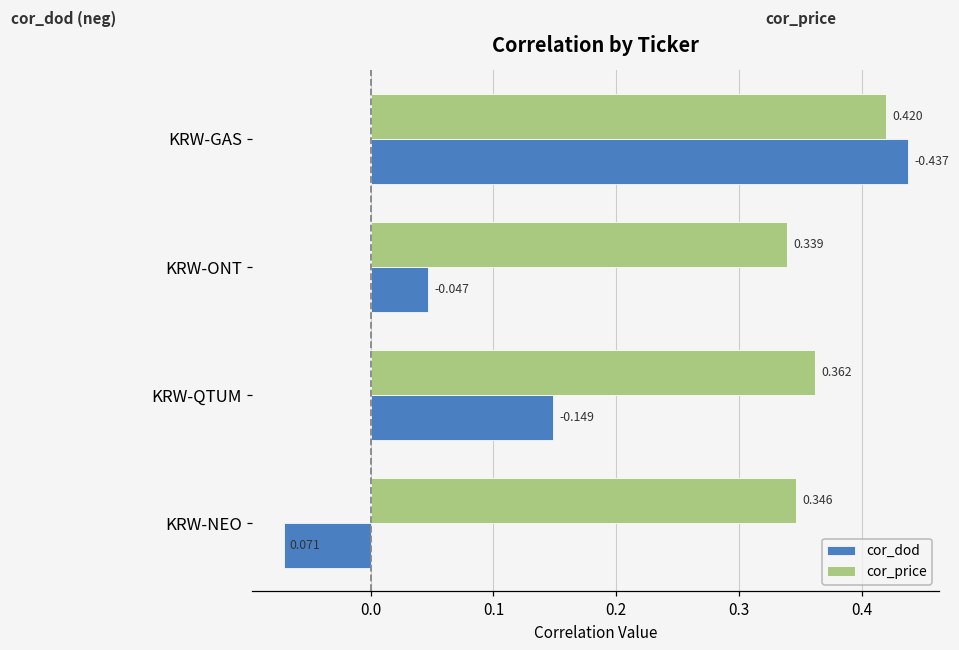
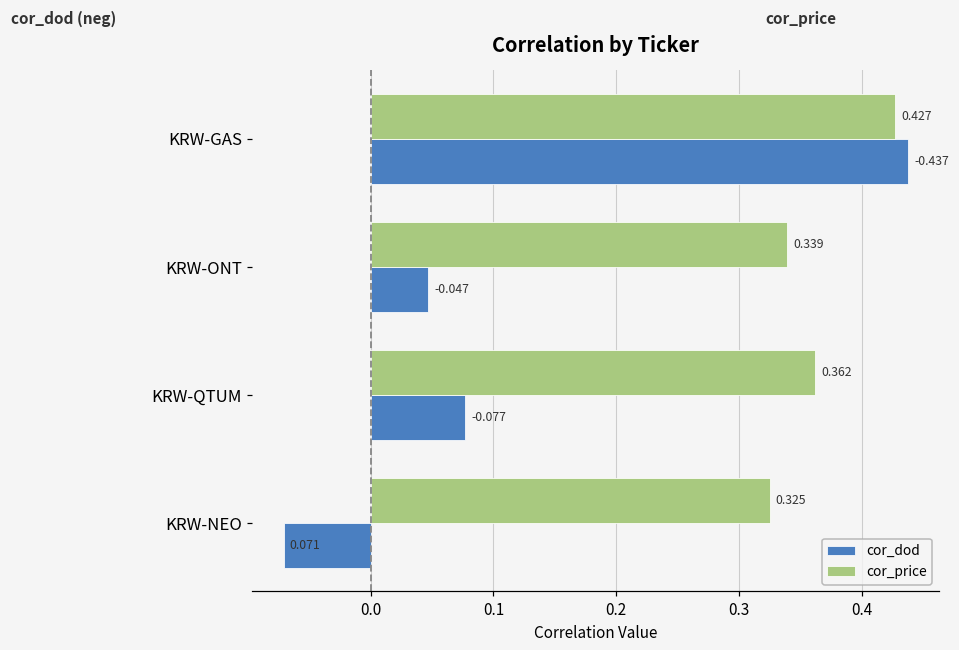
  {
    "cor_dod": {
-     "KRW-QTUM": -0.149
+     "KRW-QTUM": -0.077
    },
    "cor_price": {
-     "KRW-GAS": 0.420,
+     "KRW-GAS": 0.427,
      "KRW-ONT": 0.339,
      "KRW-QTUM": 0.362,
-     "KRW-NEO": 0.346
+     "KRW-NEO": 0.325
    }
  }
